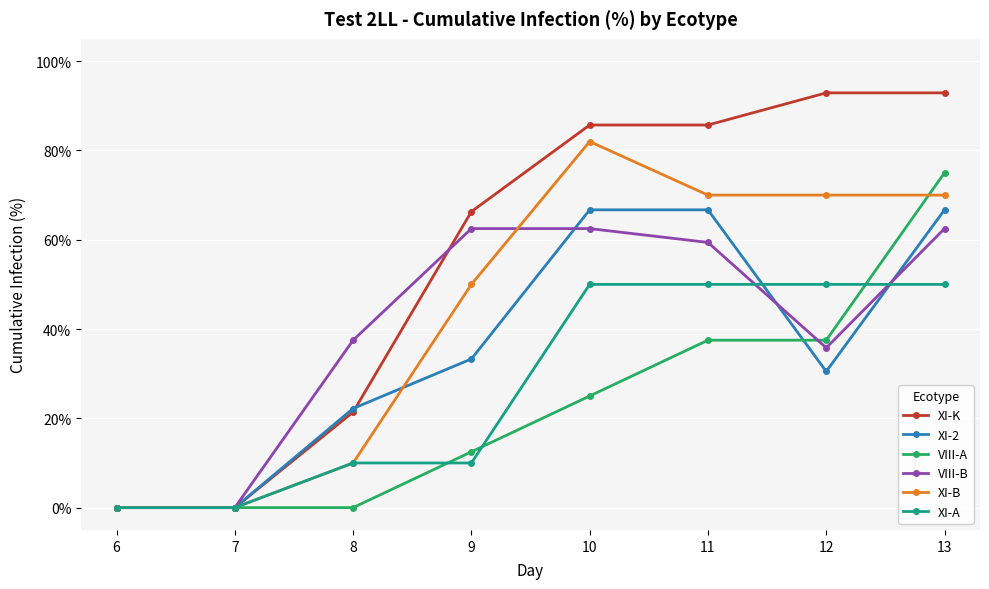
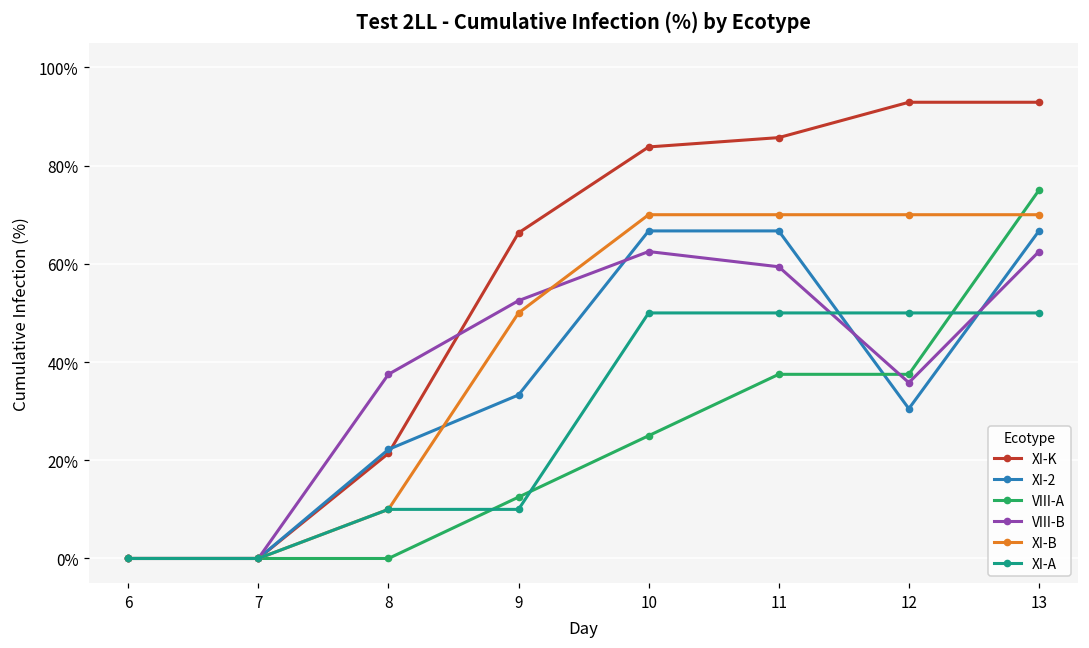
  {
    "XI-K": {
      "8": "21%",
      "9": "66%",
-     "10": "86%",
+     "10": "84%",
      "11": "86%",
      "12": "93%",
      "13": "93%"
    },
    "XI-2": {
      "8": "22%",
      "9": "33%",
      "10": "67%",
      "11": "67%",
      "12": "31%",
      "13": "67%"
    },
    "VIII-B": {
      "8": "38%",
-     "9": "63%",
+     "9": "53%",
      "10": "63%",
      "11": "59%",
      "12": "36%",
      "13": "63%"
    },
    "XI-B": {
      "9": "50%",
-     "10": "82%",
+     "10": "70%",
      "11": "70%",
      "12": "70%",
      "13": "70%"
    }
  }
